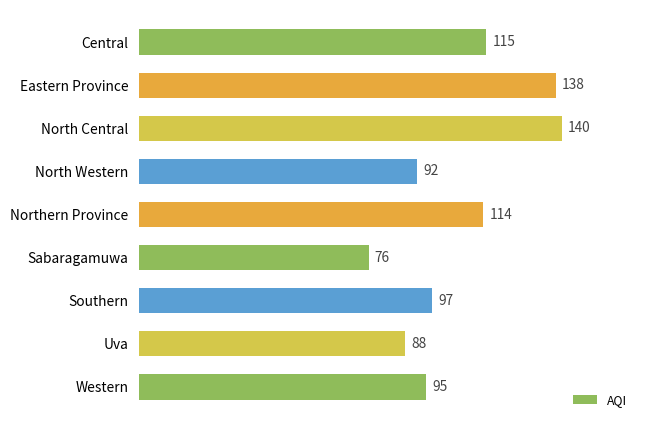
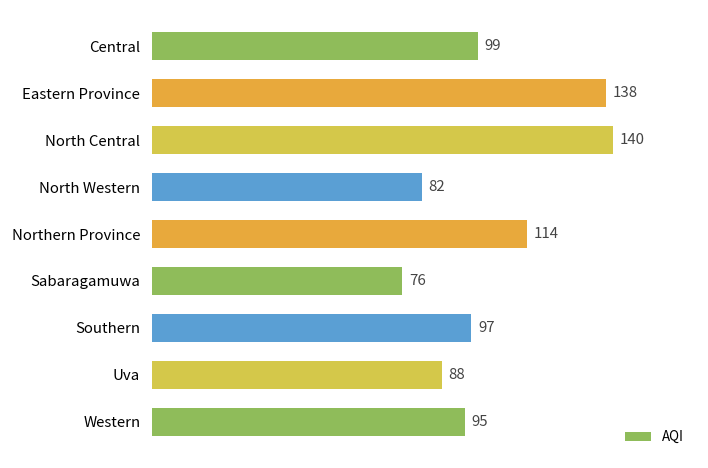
  {
-   "Central": 115,
+   "Central": 99,
    "Eastern Province": 138,
    "North Central": 140,
-   "North Western": 92,
+   "North Western": 82,
    "Northern Province": 114,
    "Sabaragamuwa": 76,
    "Southern": 97,
    "Uva": 88,
    "Western": 95
  }
